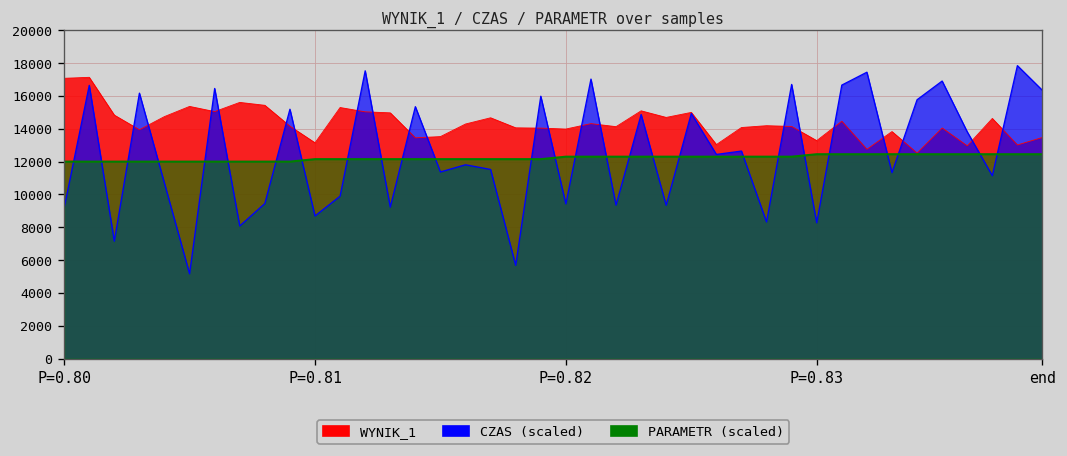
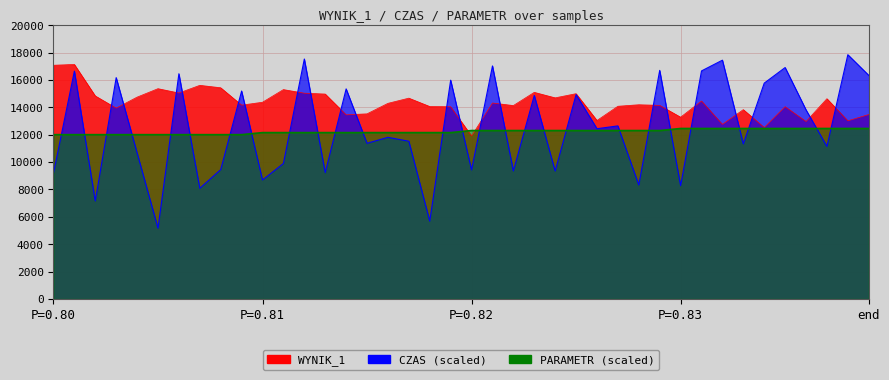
  {
    "WYNIK_1": {
      "P=0.80": 17100,
-     "P=0.81": 13100,
-     "P=0.82": 14000,
+     "P=0.81": 14400,
+     "P=0.82": 11900,
      "P=0.83": 13300,
      "end": 13500
    }
  }
